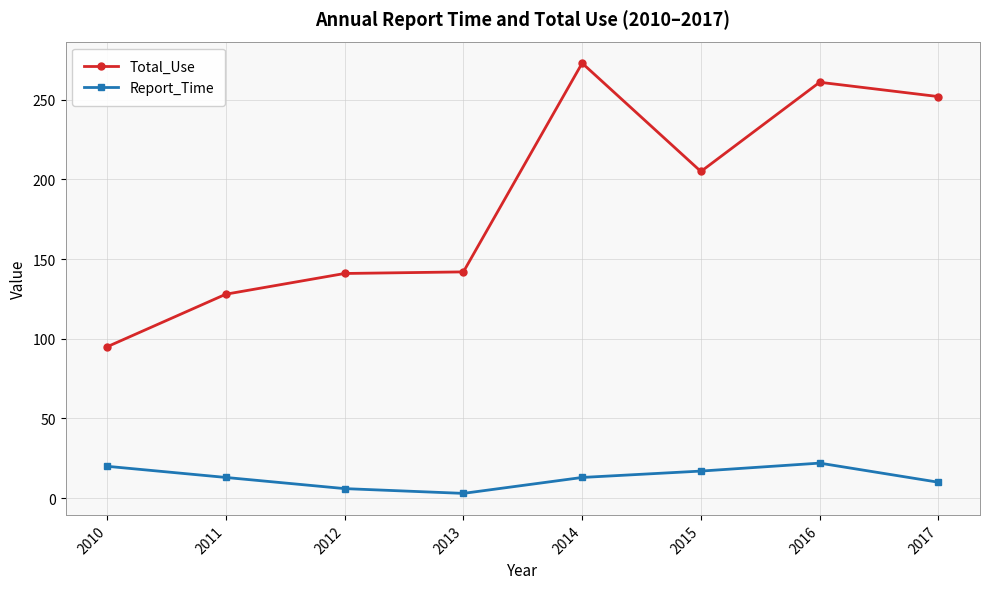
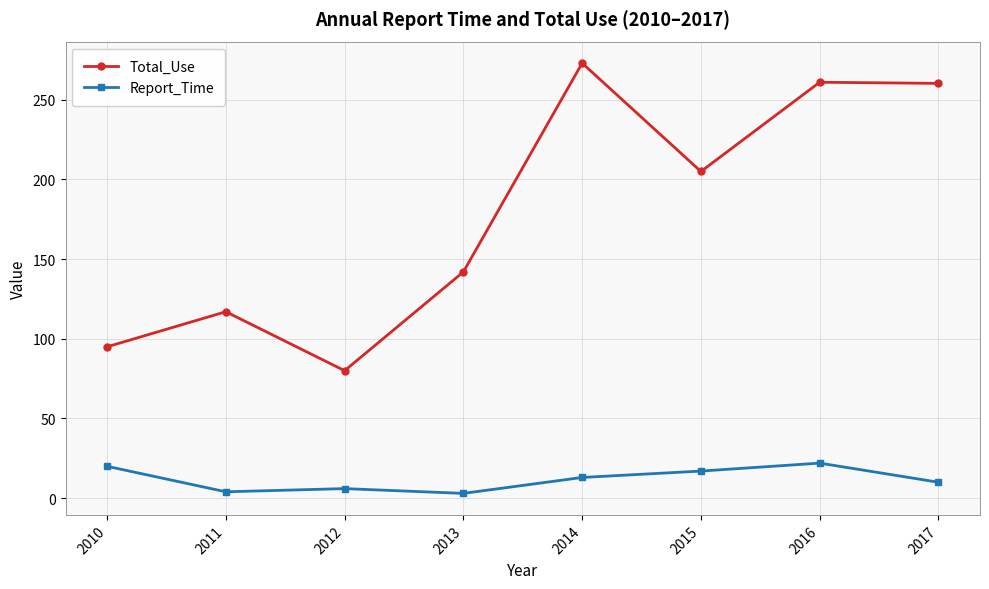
  {
    "Total_Use": {
      "2010": 95,
-     "2011": 128,
-     "2012": 141,
+     "2011": 117,
+     "2012": 80,
      "2013": 142,
      "2014": 273,
      "2015": 205,
      "2016": 261,
-     "2017": 252
+     "2017": 260
    },
    "Report_Time": {
      "2010": 20,
-     "2011": 13,
+     "2011": 4,
      "2012": 6,
      "2013": 3,
      "2014": 13,
      "2015": 17,
      "2016": 22,
      "2017": 10
    }
  }
